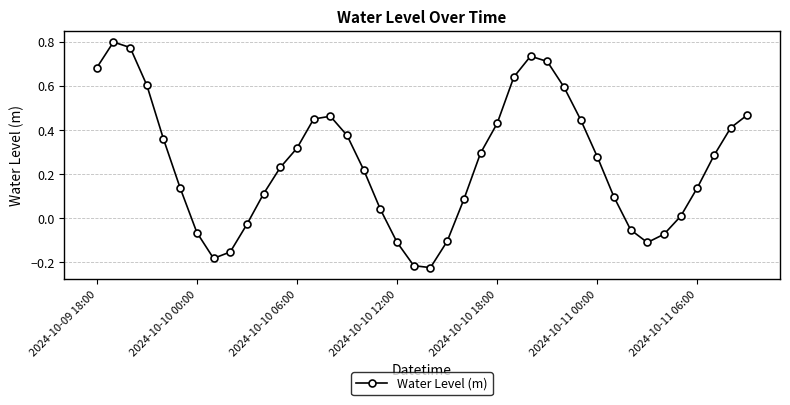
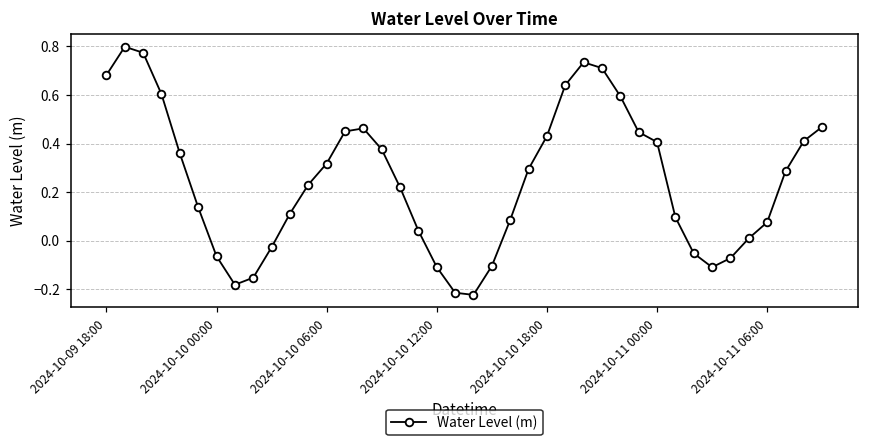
  {
    "2024-10-09 18:00": 0.68,
    "2024-10-10 00:00": -0.06,
    "2024-10-10 06:00": 0.32,
    "2024-10-10 12:00": -0.11,
    "2024-10-10 18:00": 0.43,
-   "2024-10-11 00:00": 0.28,
-   "2024-10-11 06:00": 0.14
+   "2024-10-11 00:00": 0.41,
+   "2024-10-11 06:00": 0.08
  }
